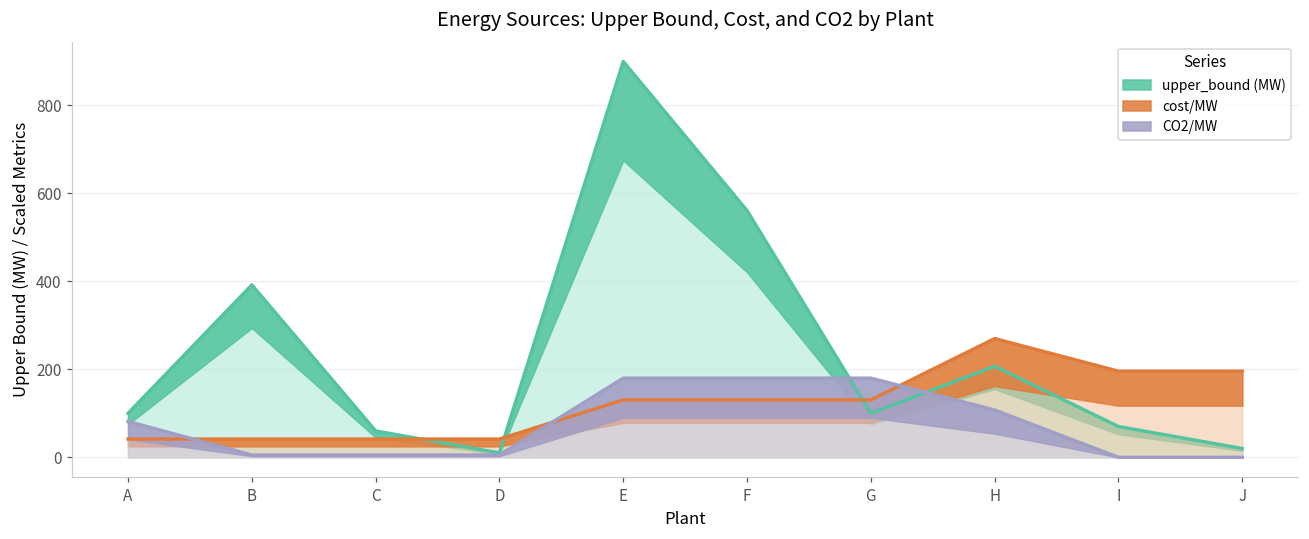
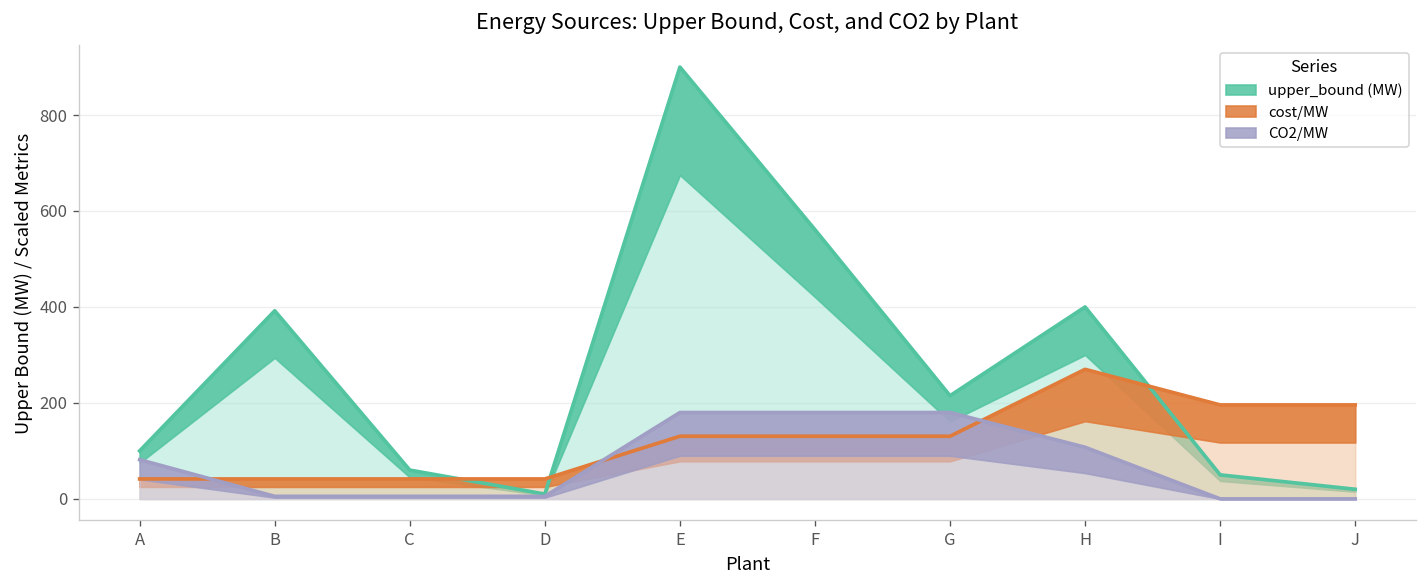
  {
    "upper_bound (MW)": {
      "A": 100,
      "B": 390,
      "C": 60,
      "E": 900,
      "F": 560,
-     "G": 100,
-     "H": 210,
-     "I": 70,
+     "G": 220,
+     "H": 400,
+     "I": 50,
      "J": 20
    },
    "cost/MW": {
      "A": 40,
      "B": 40,
      "C": 40,
      "D": 40,
      "E": 130,
      "F": 130,
      "G": 130,
      "H": 270,
      "I": 200,
      "J": 200
    },
    "CO2/MW": {
      "A": 80,
      "B": 10,
      "C": 10,
      "E": 180,
      "F": 180,
      "G": 180,
      "H": 110,
      "I": 0,
      "J": 0
    }
  }
